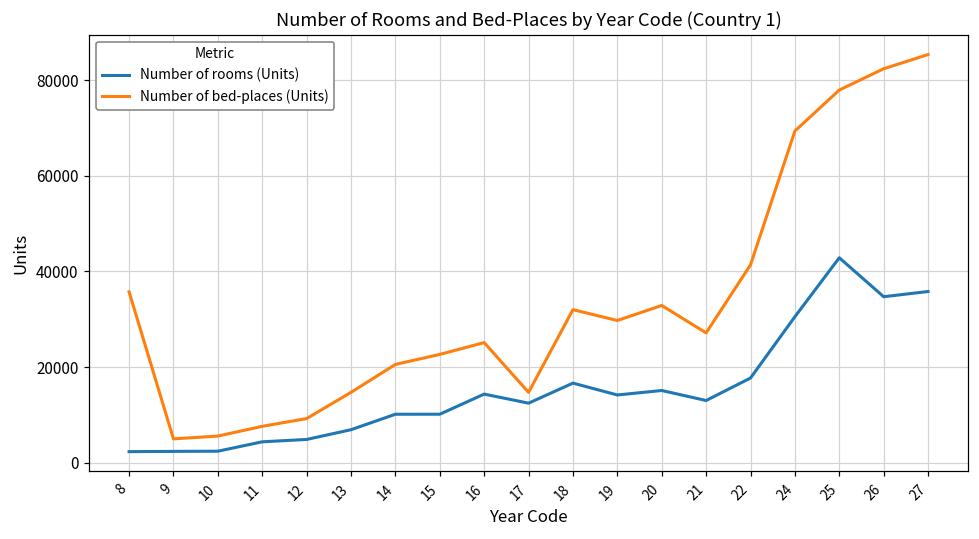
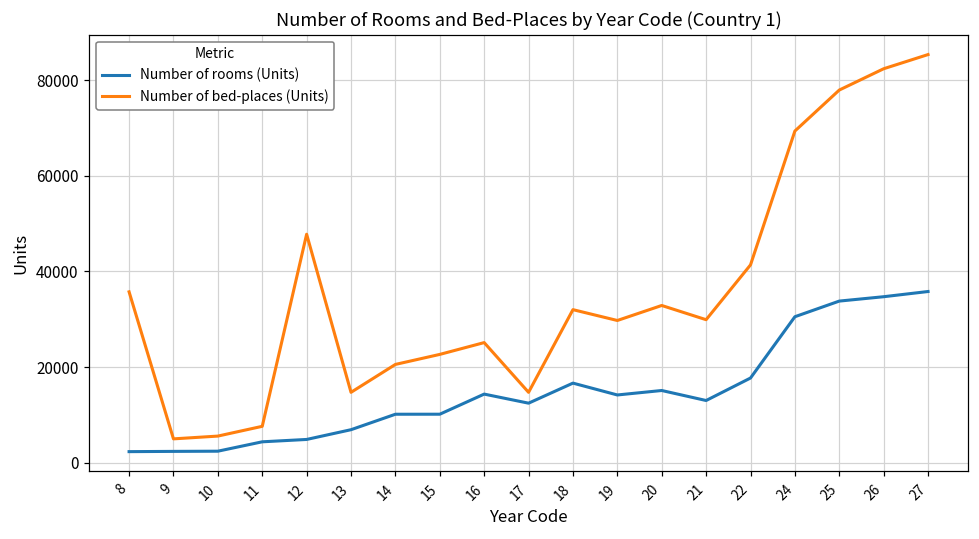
  {
    "Number of rooms (Units)": {
      "8": 2000,
      "9": 2000,
      "10": 2000,
      "11": 4000,
      "12": 5000,
      "13": 7000,
      "14": 10000,
      "15": 10000,
      "16": 14000,
      "17": 12000,
      "18": 17000,
      "19": 14000,
      "20": 15000,
      "21": 13000,
      "22": 18000,
      "24": 31000,
-     "25": 43000,
+     "25": 34000,
      "26": 35000,
      "27": 36000
    },
    "Number of bed-places (Units)": {
      "8": 36000,
      "9": 5000,
      "10": 6000,
      "11": 8000,
-     "12": 9000,
+     "12": 48000,
      "13": 15000,
      "14": 21000,
      "15": 23000,
      "16": 25000,
      "17": 15000,
      "18": 32000,
      "19": 30000,
      "20": 33000,
-     "21": 27000,
+     "21": 30000,
      "22": 41000,
      "24": 69000,
      "25": 78000,
      "26": 82000,
      "27": 85000
    }
  }
